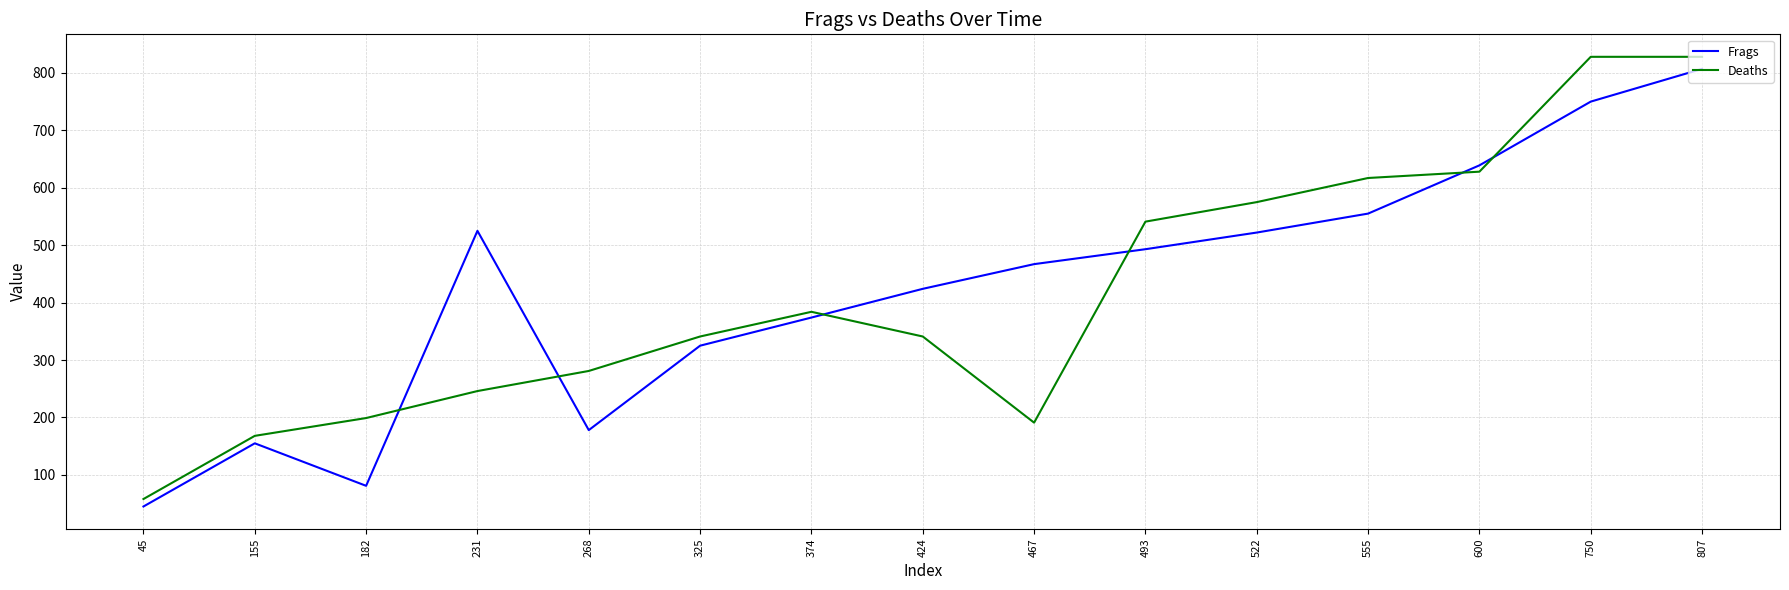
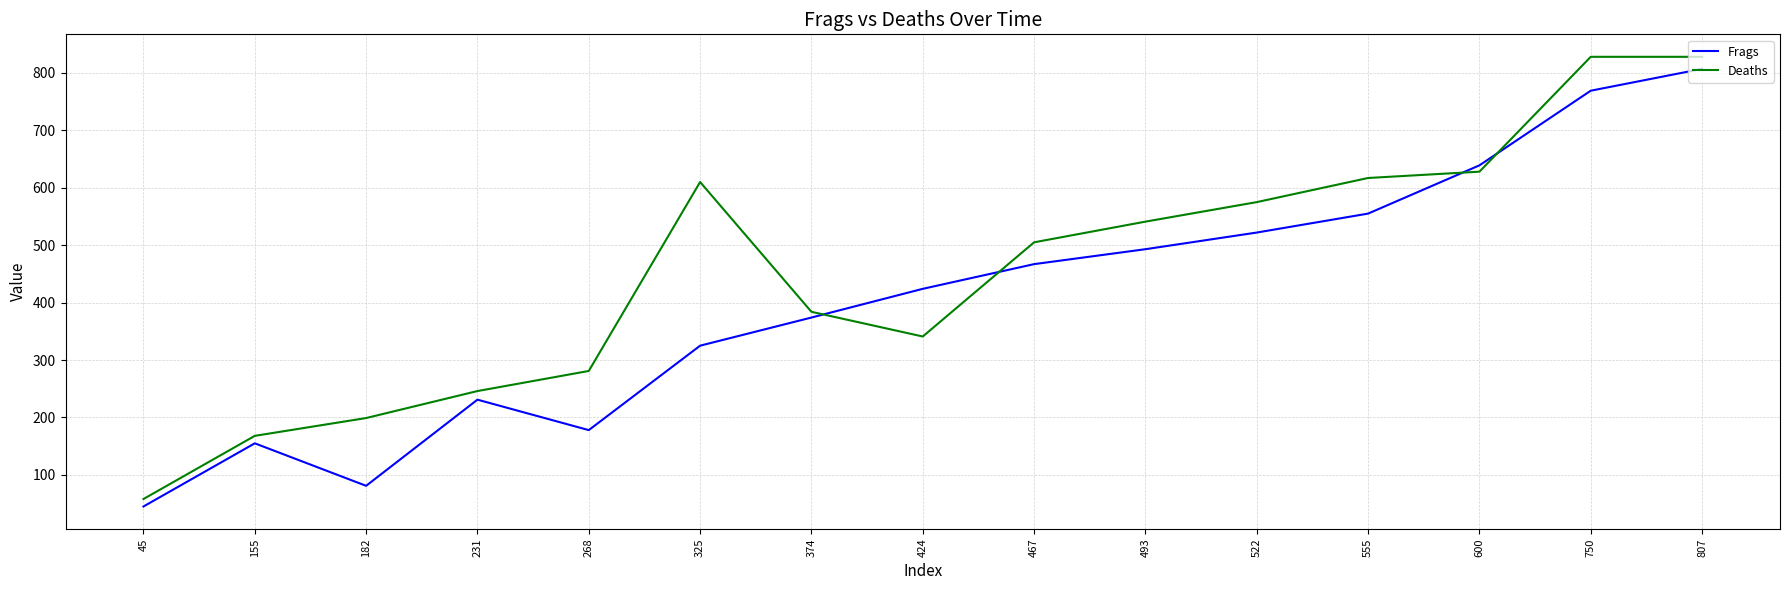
  {
    "Frags": {
      "45": 50,
      "155": 160,
      "182": 80,
-     "231": 530,
+     "231": 230,
      "268": 180,
      "325": 330,
      "374": 370,
      "424": 420,
      "467": 470,
      "493": 490,
      "522": 520,
      "555": 560,
      "600": 640,
-     "750": 750
+     "750": 770
    },
    "Deaths": {
      "45": 60,
      "155": 170,
      "182": 200,
      "231": 250,
      "268": 280,
-     "325": 340,
+     "325": 610,
      "374": 380,
      "424": 340,
-     "467": 190,
+     "467": 510,
      "493": 540,
      "522": 580,
      "555": 620,
      "600": 630,
      "750": 830
    }
  }
